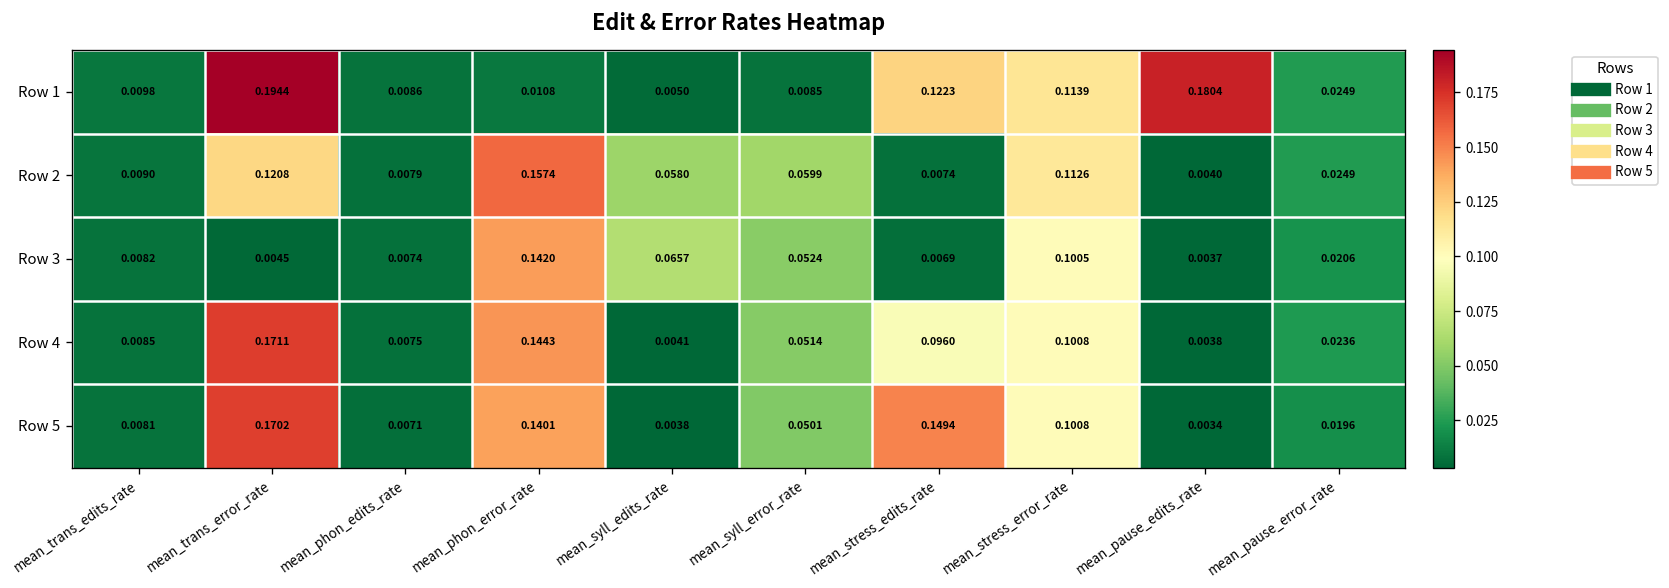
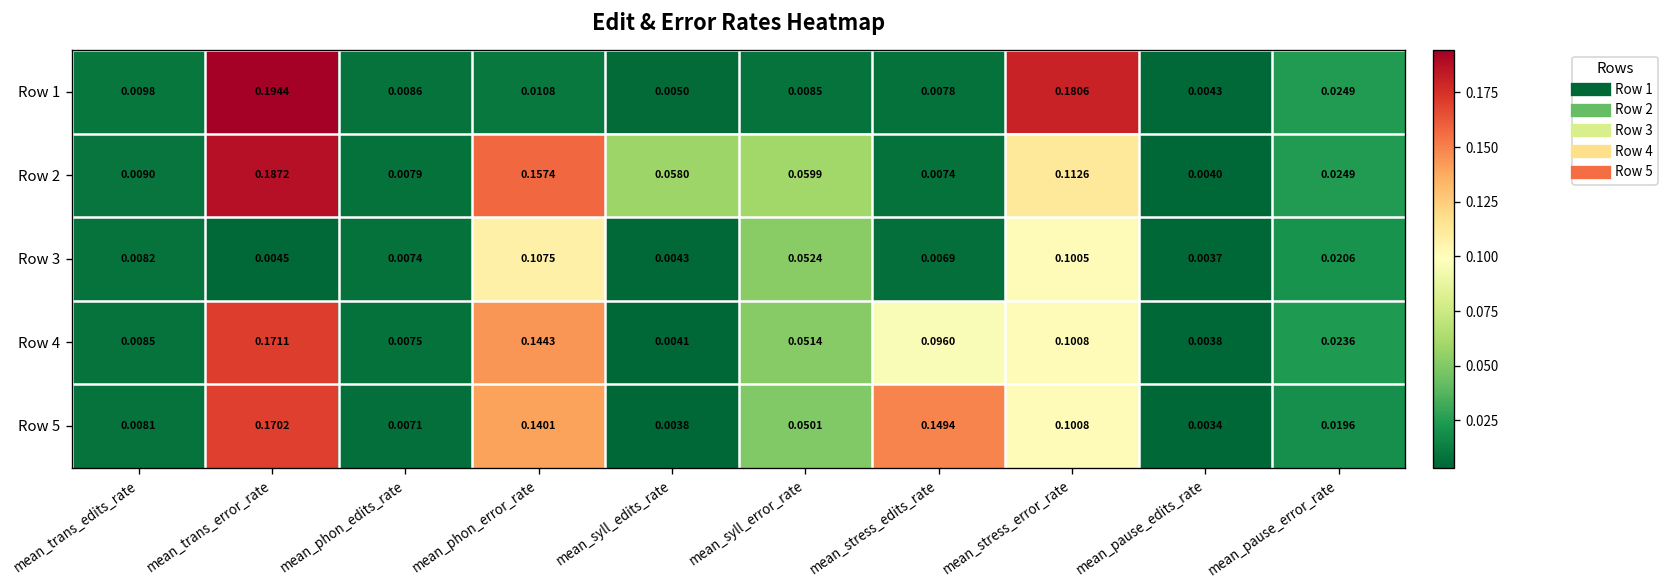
  {
    "Row 1": {
      "mean_trans_edits_rate": 0.0098,
      "mean_trans_error_rate": 0.1944,
      "mean_phon_edits_rate": 0.0086,
      "mean_phon_error_rate": 0.0108,
      "mean_syll_edits_rate": 0.0050,
      "mean_syll_error_rate": 0.0085,
-     "mean_stress_edits_rate": 0.1223,
-     "mean_stress_error_rate": 0.1139,
-     "mean_pause_edits_rate": 0.1804,
+     "mean_stress_edits_rate": 0.0078,
+     "mean_stress_error_rate": 0.1806,
+     "mean_pause_edits_rate": 0.0043,
      "mean_pause_error_rate": 0.0249
    },
    "Row 2": {
      "mean_trans_edits_rate": 0.0090,
-     "mean_trans_error_rate": 0.1208,
+     "mean_trans_error_rate": 0.1872,
      "mean_phon_edits_rate": 0.0079,
      "mean_phon_error_rate": 0.1574,
      "mean_syll_edits_rate": 0.0580,
      "mean_syll_error_rate": 0.0599,
      "mean_stress_edits_rate": 0.0074,
      "mean_stress_error_rate": 0.1126,
      "mean_pause_edits_rate": 0.0040,
      "mean_pause_error_rate": 0.0249
    },
    "Row 3": {
      "mean_trans_edits_rate": 0.0082,
      "mean_trans_error_rate": 0.0045,
      "mean_phon_edits_rate": 0.0074,
-     "mean_phon_error_rate": 0.1420,
-     "mean_syll_edits_rate": 0.0657,
+     "mean_phon_error_rate": 0.1075,
+     "mean_syll_edits_rate": 0.0043,
      "mean_syll_error_rate": 0.0524,
      "mean_stress_edits_rate": 0.0069,
      "mean_stress_error_rate": 0.1005,
      "mean_pause_edits_rate": 0.0037,
      "mean_pause_error_rate": 0.0206
    },
    "Row 4": {
      "mean_trans_edits_rate": 0.0085,
      "mean_trans_error_rate": 0.1711,
      "mean_phon_edits_rate": 0.0075,
      "mean_phon_error_rate": 0.1443,
      "mean_syll_edits_rate": 0.0041,
      "mean_syll_error_rate": 0.0514,
      "mean_stress_edits_rate": 0.0960,
      "mean_stress_error_rate": 0.1008,
      "mean_pause_edits_rate": 0.0038,
      "mean_pause_error_rate": 0.0236
    },
    "Row 5": {
      "mean_trans_edits_rate": 0.0081,
      "mean_trans_error_rate": 0.1702,
      "mean_phon_edits_rate": 0.0071,
      "mean_phon_error_rate": 0.1401,
      "mean_syll_edits_rate": 0.0038,
      "mean_syll_error_rate": 0.0501,
      "mean_stress_edits_rate": 0.1494,
      "mean_stress_error_rate": 0.1008,
      "mean_pause_edits_rate": 0.0034,
      "mean_pause_error_rate": 0.0196
    }
  }
